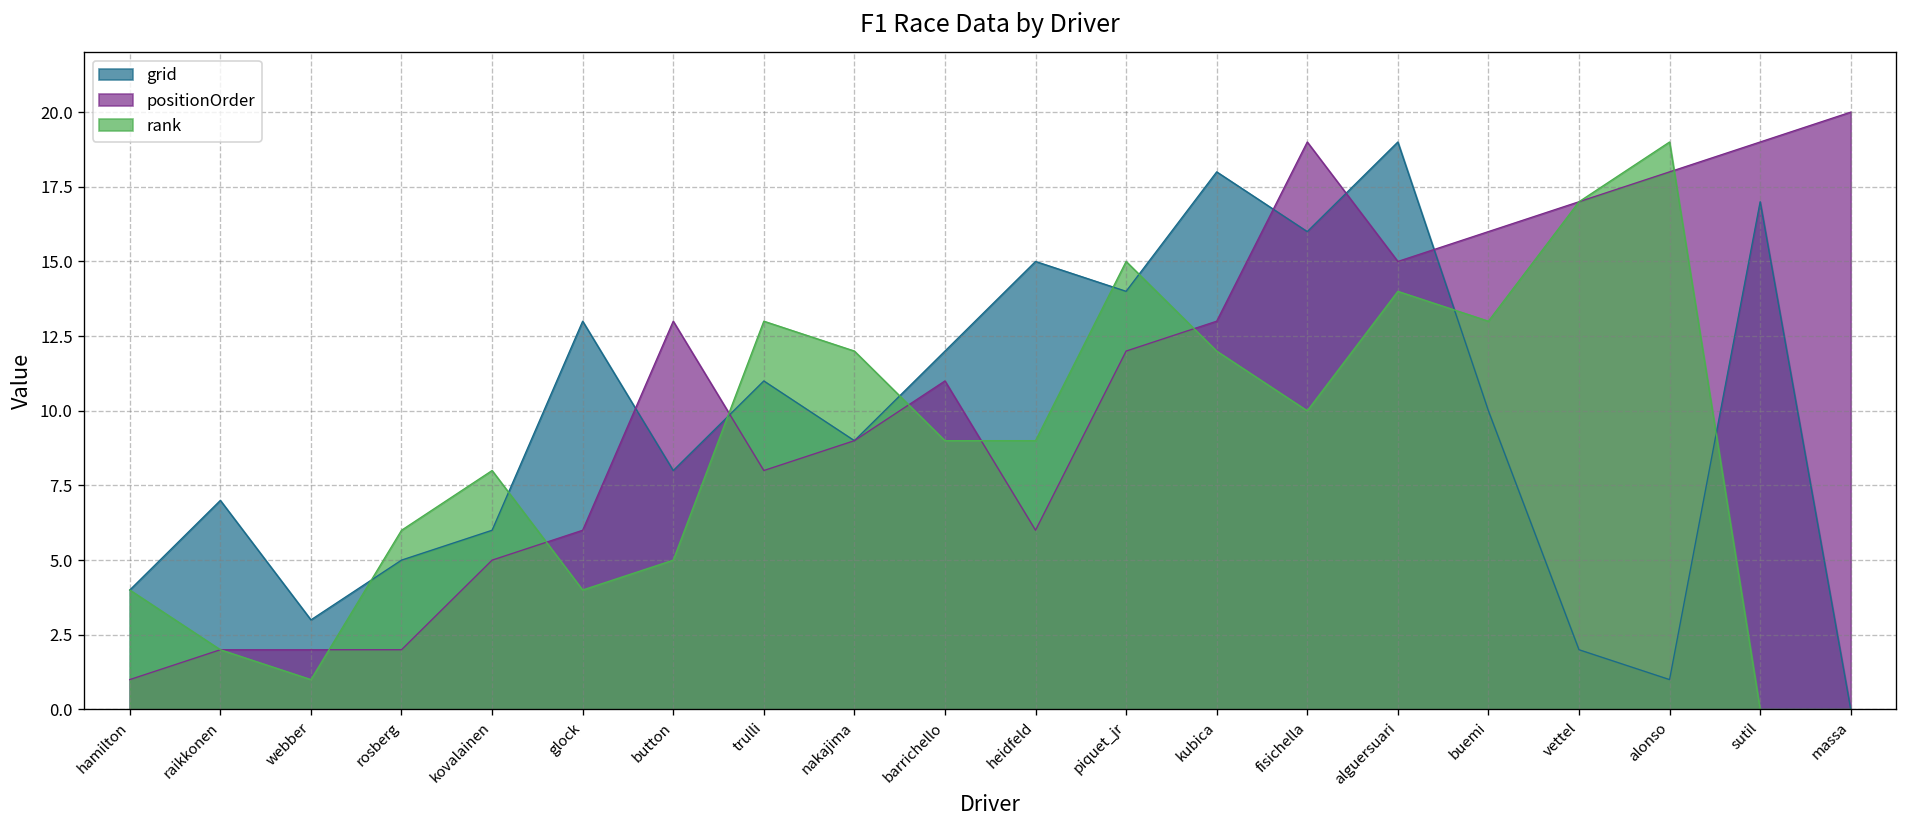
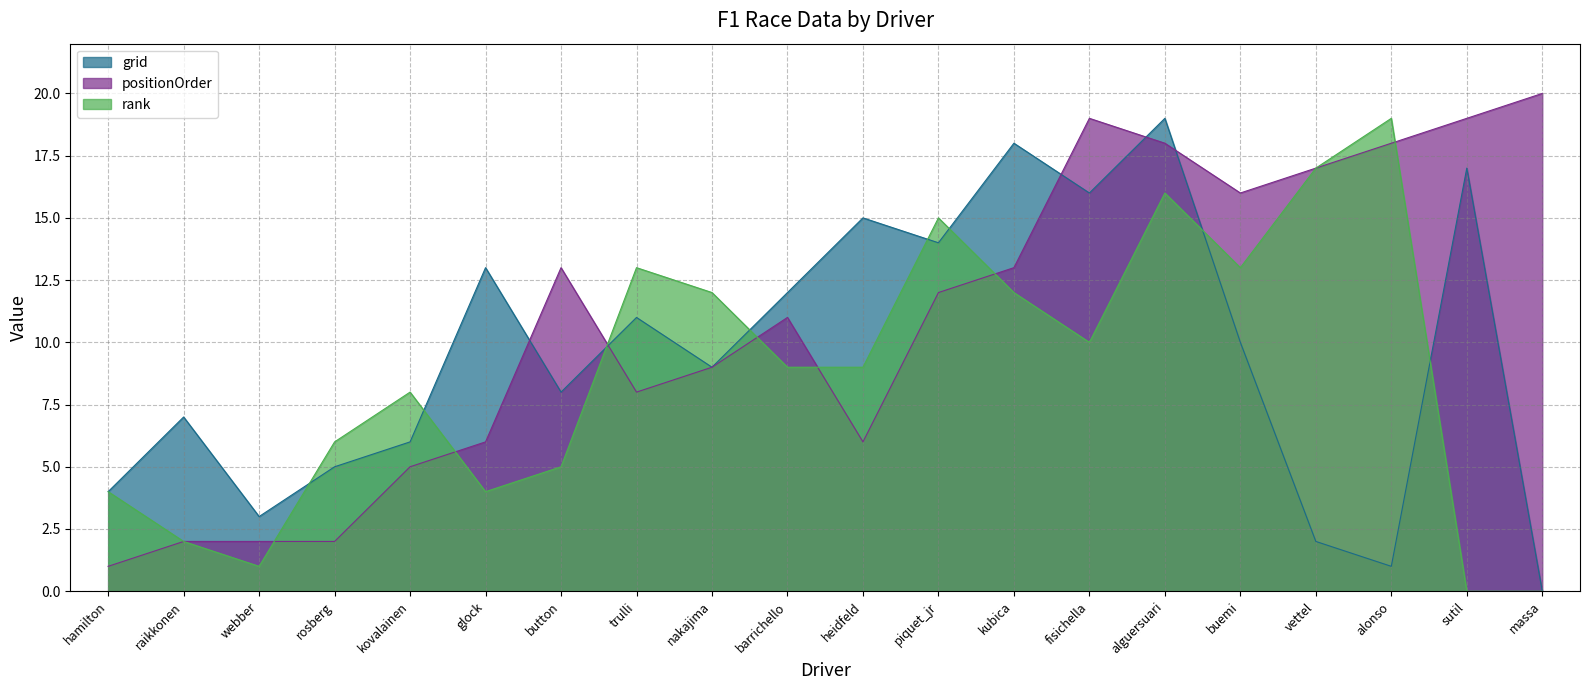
  {
    "grid": {
      "raikkonen": 7,
      "webber": 3,
      "rosberg": 5,
      "kovalainen": 6,
      "glock": 13,
      "button": 8,
      "trulli": 11,
      "barrichello": 12,
      "heidfeld": 15,
      "piquet_jr": 14,
      "kubica": 18,
      "fisichella": 16,
      "alguersuari": 19,
      "buemi": 10,
      "vettel": 2,
      "alonso": 1,
      "sutil": 17
    },
    "positionOrder": {
      "hamilton": 1,
      "webber": 2,
      "rosberg": 2,
      "kovalainen": 5,
      "glock": 6,
      "button": 13,
      "trulli": 8,
      "barrichello": 11,
      "heidfeld": 6,
      "piquet_jr": 12,
      "kubica": 13,
      "fisichella": 19,
-     "alguersuari": 15,
+     "alguersuari": 18,
      "buemi": 16,
      "alonso": 18,
      "sutil": 19,
      "massa": 20
    },
    "rank": {
      "webber": 1,
      "rosberg": 6,
      "kovalainen": 8,
      "glock": 4,
      "button": 5,
      "trulli": 13,
      "nakajima": 12,
      "barrichello": 9,
      "heidfeld": 9,
      "piquet_jr": 15,
      "kubica": 12,
      "fisichella": 10,
-     "alguersuari": 14,
+     "alguersuari": 16,
      "buemi": 13,
      "alonso": 19,
      "sutil": 0
    }
  }
